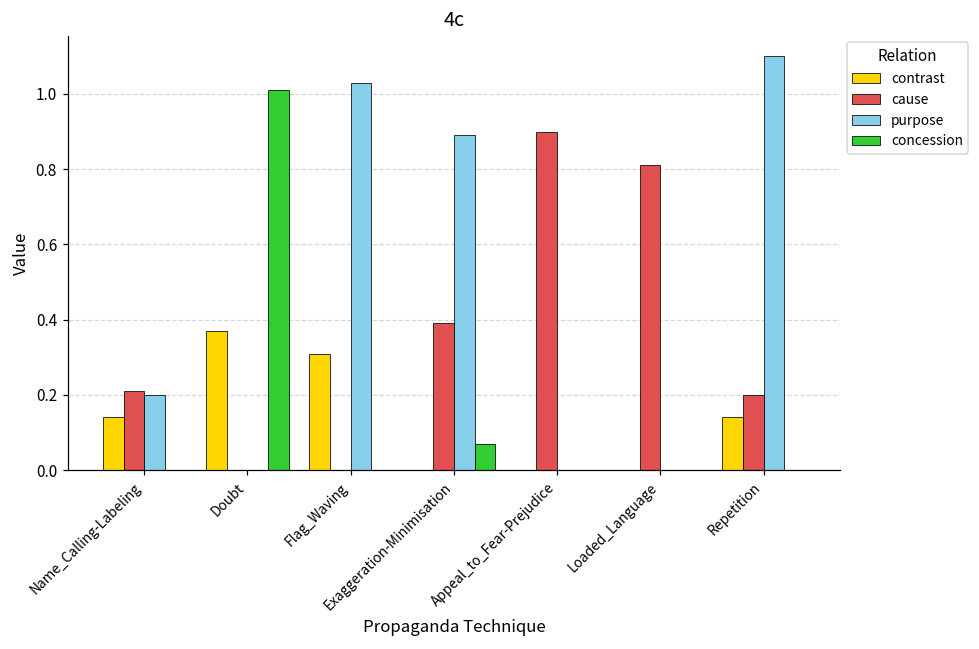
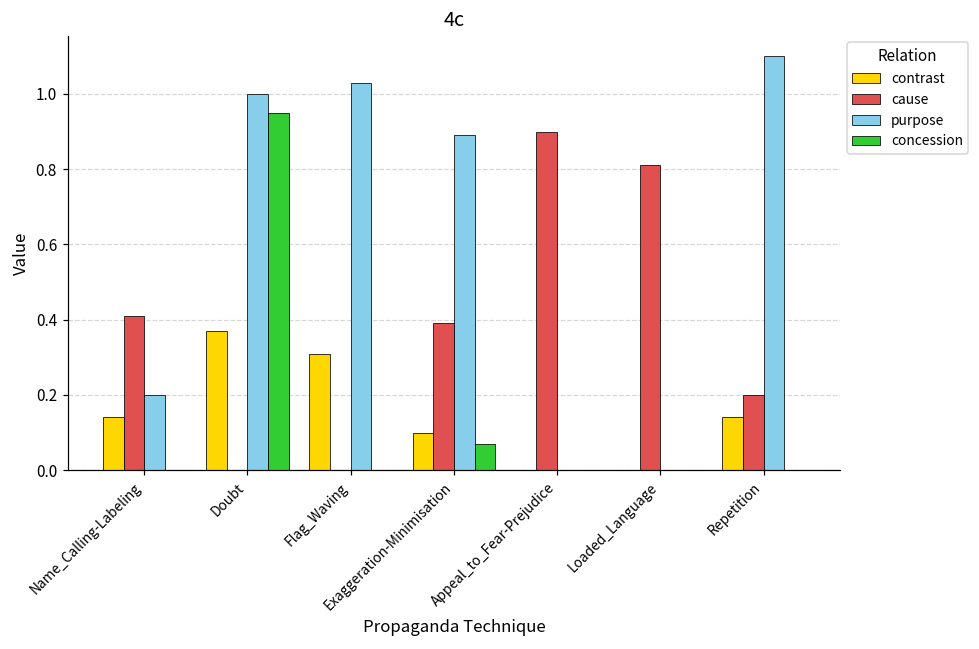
  {
    "contrast": {
      "Name_Calling-Labeling": 0.14,
      "Doubt": 0.37,
      "Flag_Waving": 0.31,
-     "Exaggeration-Minimisation": 0.0,
+     "Exaggeration-Minimisation": 0.1,
      "Appeal_to_Fear-Prejudice": 0.0,
      "Loaded_Language": 0.0,
      "Repetition": 0.14
    },
    "cause": {
-     "Name_Calling-Labeling": 0.21,
+     "Name_Calling-Labeling": 0.41,
      "Doubt": 0.00,
      "Flag_Waving": 0.00,
      "Exaggeration-Minimisation": 0.39,
      "Appeal_to_Fear-Prejudice": 0.90,
      "Loaded_Language": 0.81,
      "Repetition": 0.20
    },
    "purpose": {
      "Name_Calling-Labeling": 0.20,
-     "Doubt": 0,
+     "Doubt": 1,
      "Flag_Waving": 1.03,
      "Exaggeration-Minimisation": 0.89,
      "Appeal_to_Fear-Prejudice": 0,
      "Loaded_Language": 0,
      "Repetition": 1.10
    },
    "concession": {
      "Name_Calling-Labeling": 0.00,
-     "Doubt": 1.01,
+     "Doubt": 0.95,
      "Flag_Waving": 0.00,
      "Exaggeration-Minimisation": 0.07,
      "Appeal_to_Fear-Prejudice": 0.00,
      "Loaded_Language": 0.00,
      "Repetition": 0.00
    }
  }
